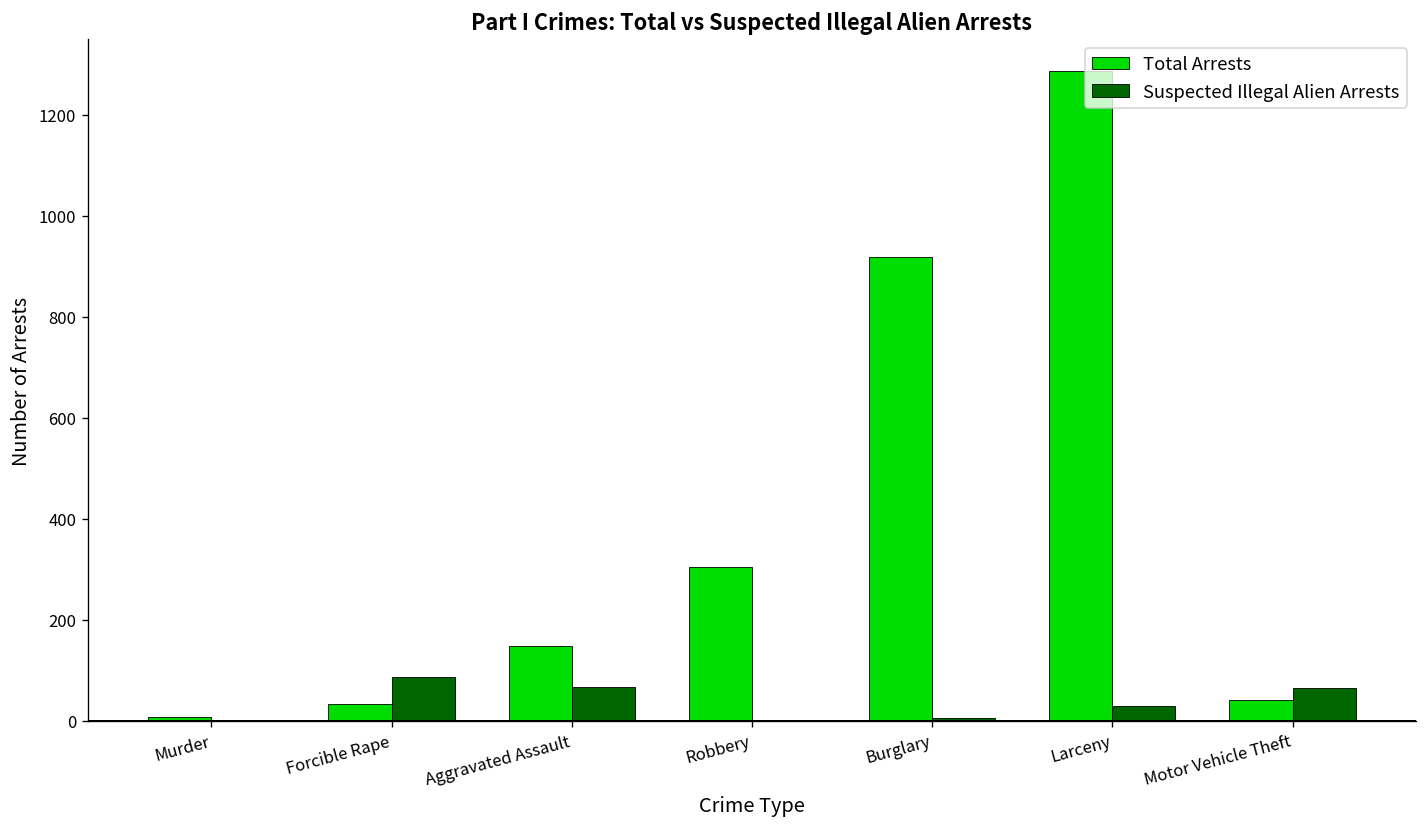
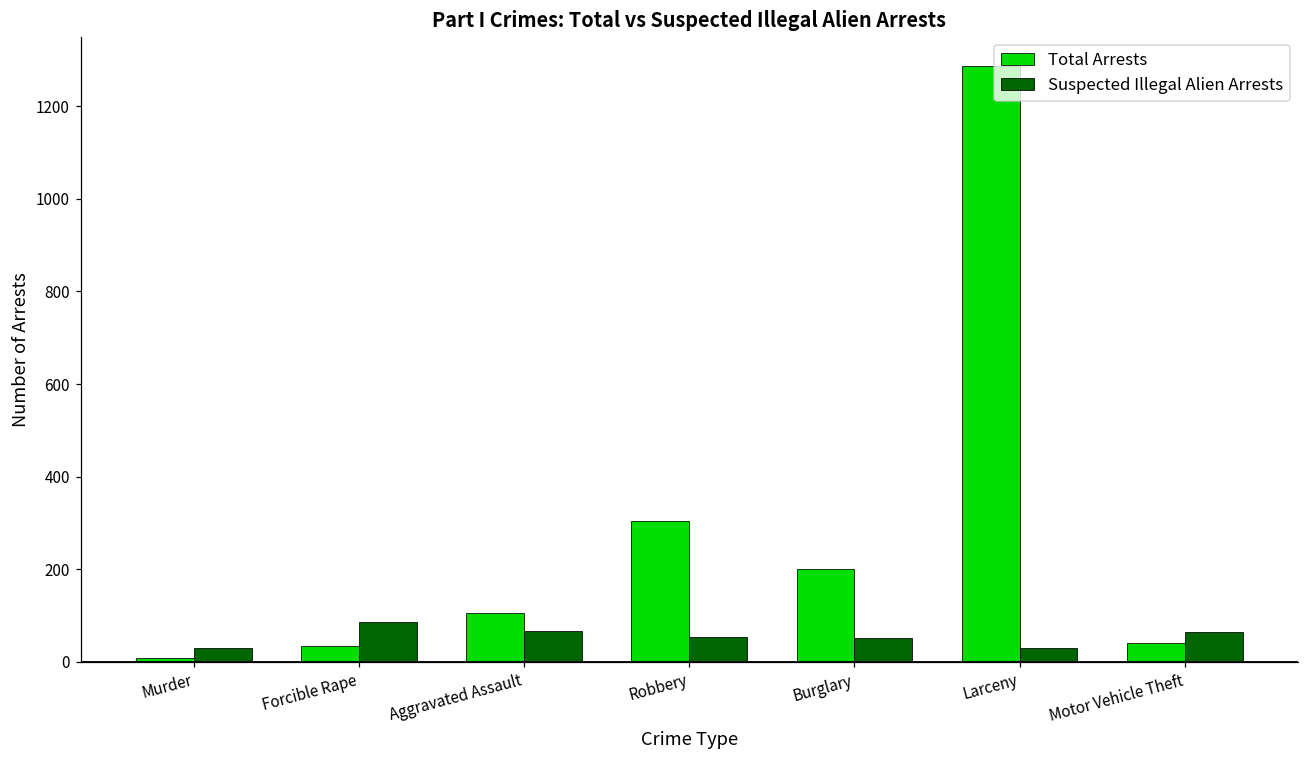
  {
    "Total Arrests": {
      "Murder": 10,
      "Forcible Rape": 30,
-     "Aggravated Assault": 150,
+     "Aggravated Assault": 110,
      "Robbery": 300,
-     "Burglary": 920,
+     "Burglary": 200,
      "Larceny": 1290,
      "Motor Vehicle Theft": 40
    },
    "Suspected Illegal Alien Arrests": {
-     "Murder": 0,
+     "Murder": 30,
      "Forcible Rape": 90,
      "Aggravated Assault": 70,
-     "Robbery": 0,
-     "Burglary": 10,
+     "Robbery": 50,
+     "Burglary": 50,
      "Larceny": 30,
      "Motor Vehicle Theft": 60
    }
  }
